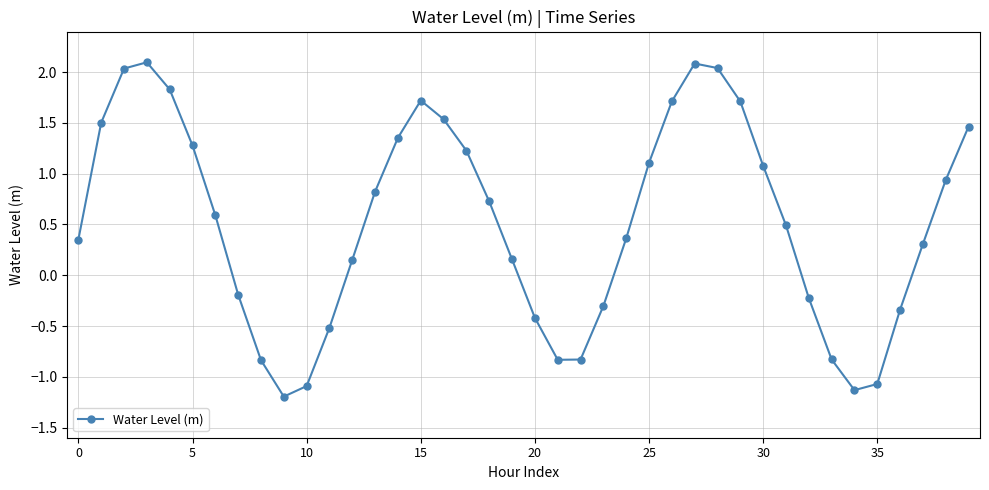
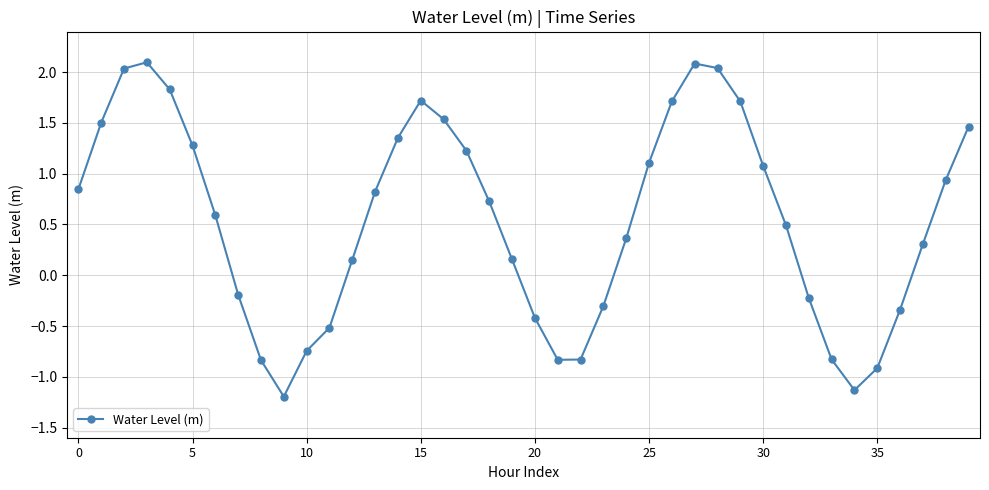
  {
-   "0": 0.35,
+   "0": 0.85,
    "5": 1.28,
-   "10": -1.09,
+   "10": -0.75,
    "15": 1.72,
    "20": -0.42,
    "25": 1.11,
    "30": 1.08,
-   "35": -1.07
+   "35": -0.91
  }
